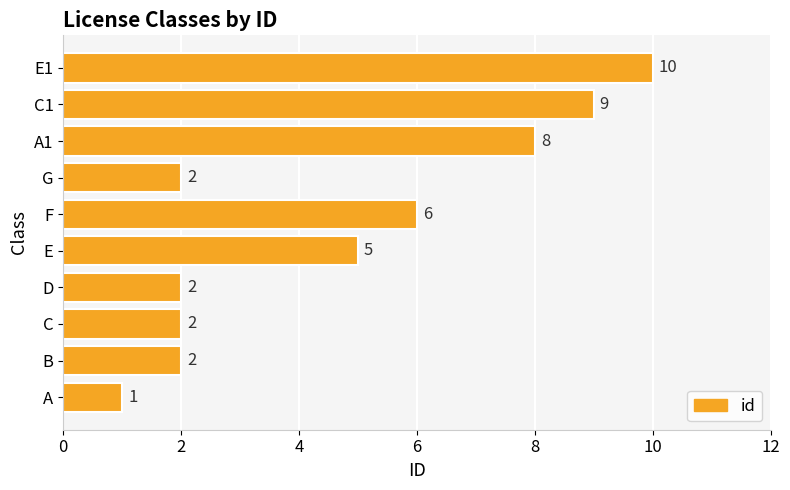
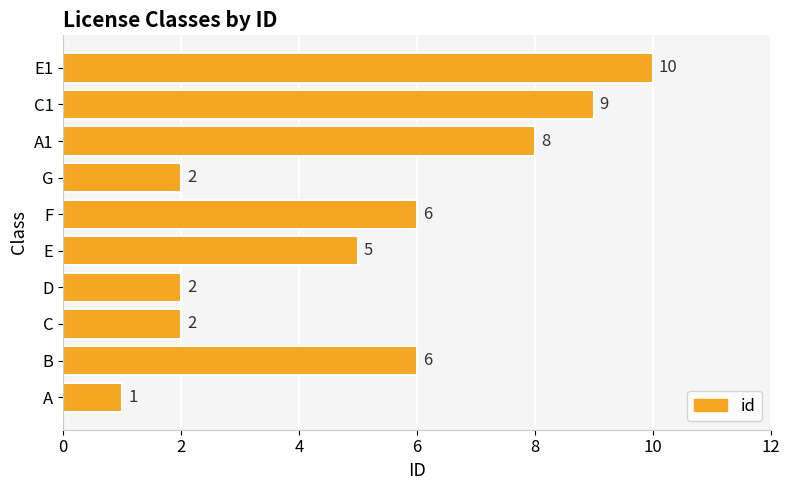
  {
    "E1": 10,
    "C1": 9,
    "A1": 8,
    "G": 2,
    "F": 6,
    "E": 5,
    "D": 2,
    "C": 2,
-   "B": 2,
+   "B": 6,
    "A": 1
  }
